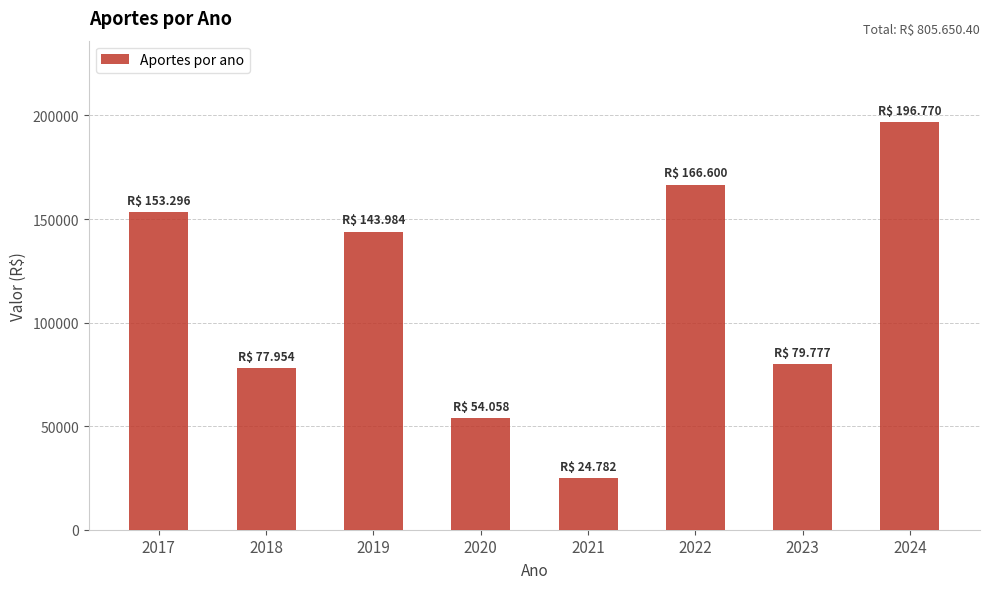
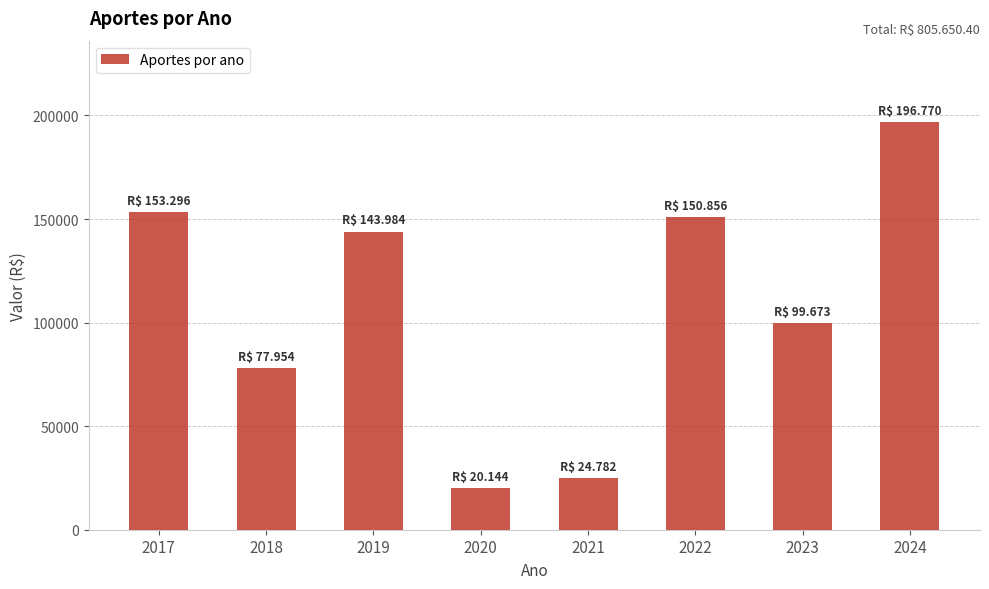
  {
-   "2020": 54.058,
-   "2022": 166.600,
-   "2023": 79.777
+   "2020": 20.144,
+   "2022": 150.856,
+   "2023": 99.673
  }
